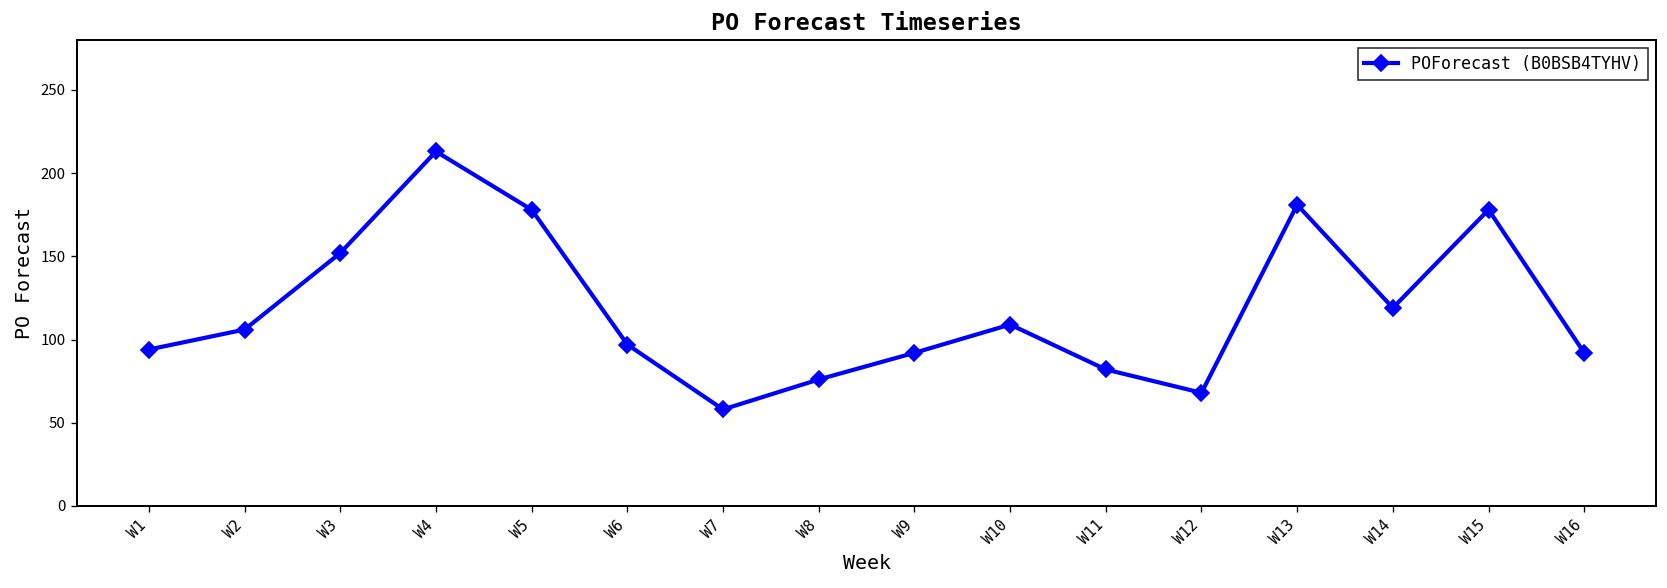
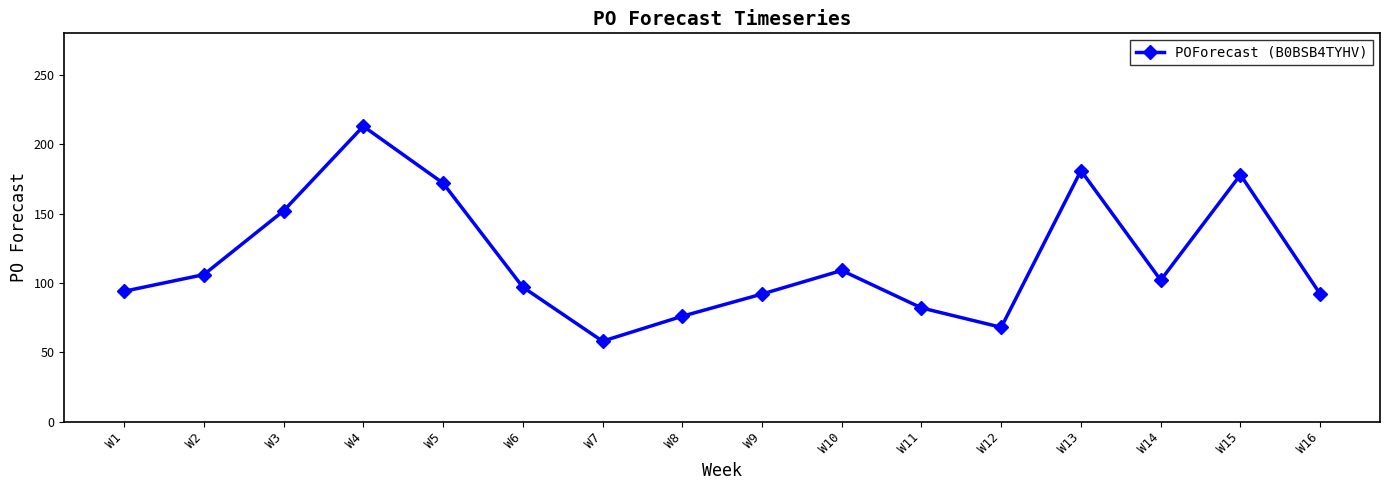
  {
    "W1": 94,
    "W2": 106,
    "W3": 152,
    "W4": 213,
-   "W5": 178,
+   "W5": 172,
    "W6": 97,
    "W7": 58,
    "W8": 76,
    "W9": 92,
    "W10": 109,
    "W11": 82,
    "W12": 68,
    "W13": 181,
-   "W14": 119,
+   "W14": 102,
    "W15": 178,
    "W16": 92
  }
